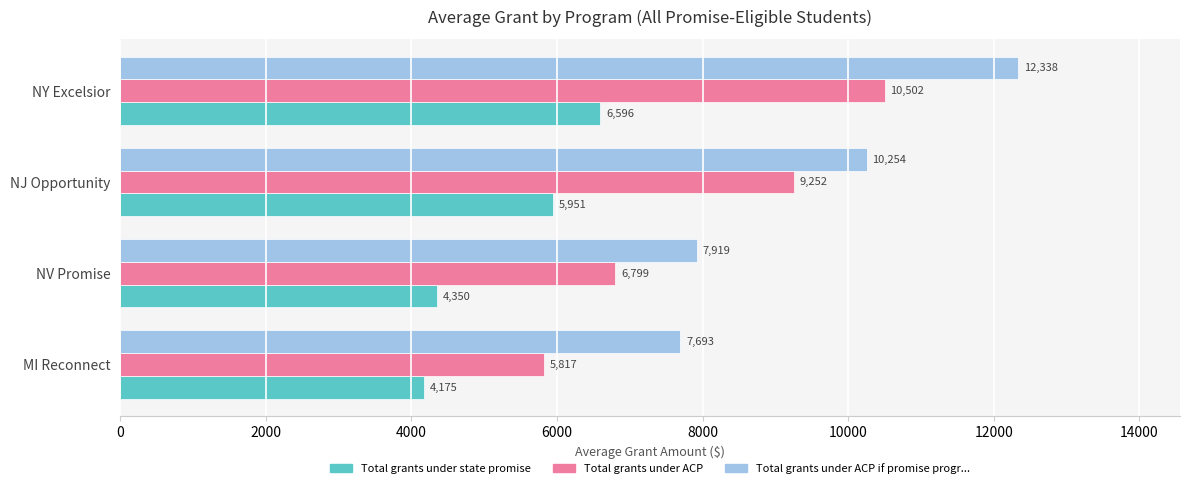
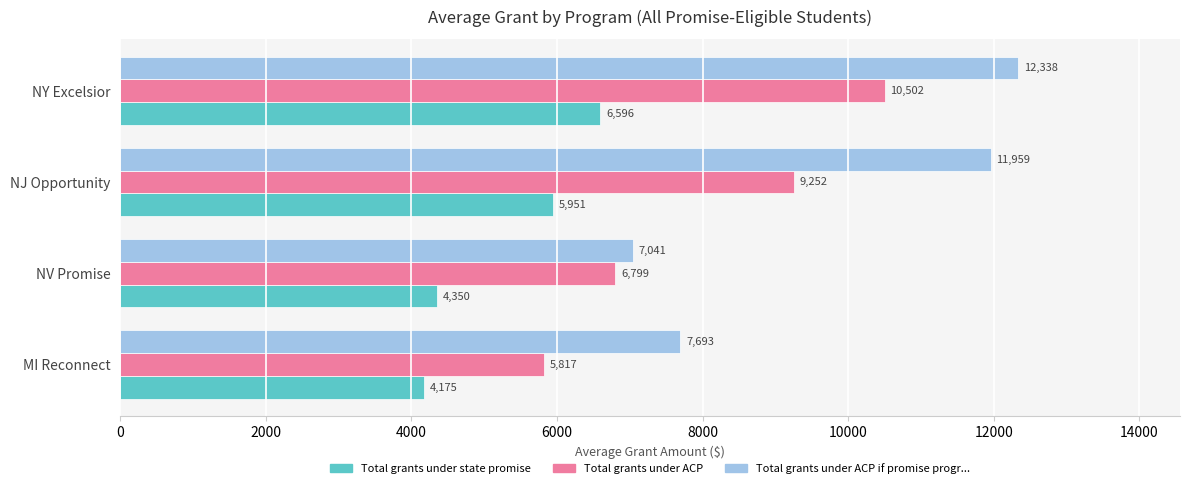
  {
    "Total grants under state promise": {
      "NY Excelsior": "6,596",
      "NJ Opportunity": "5,951",
      "NV Promise": "4,350",
      "MI Reconnect": "4,175"
    },
    "Total grants under ACP": {
      "NY Excelsior": "10,502",
      "NJ Opportunity": "9,252",
      "NV Promise": "6,799",
      "MI Reconnect": "5,817"
    },
    "Total grants under ACP if promise progr...": {
      "NY Excelsior": "12,338",
-     "NJ Opportunity": "10,254",
-     "NV Promise": "7,919",
+     "NJ Opportunity": "11,959",
+     "NV Promise": "7,041",
      "MI Reconnect": "7,693"
    }
  }
